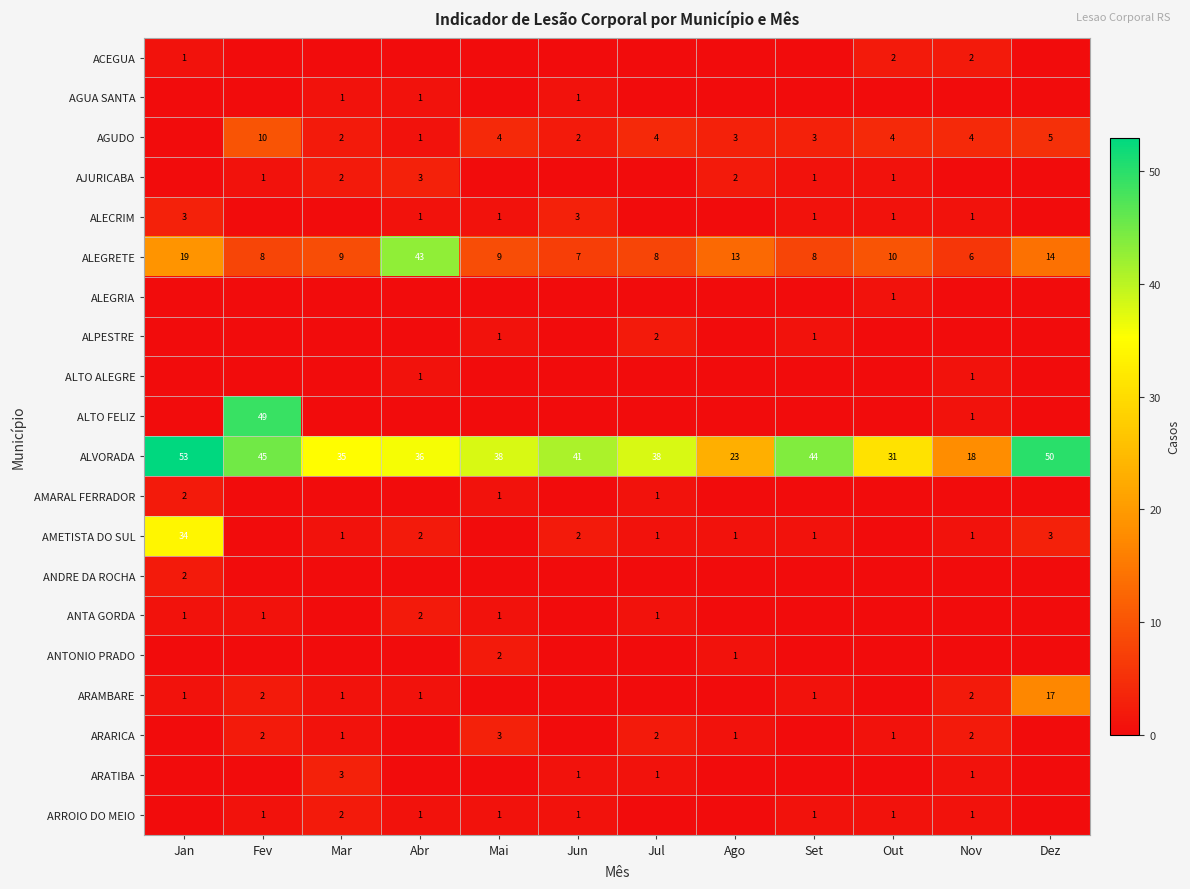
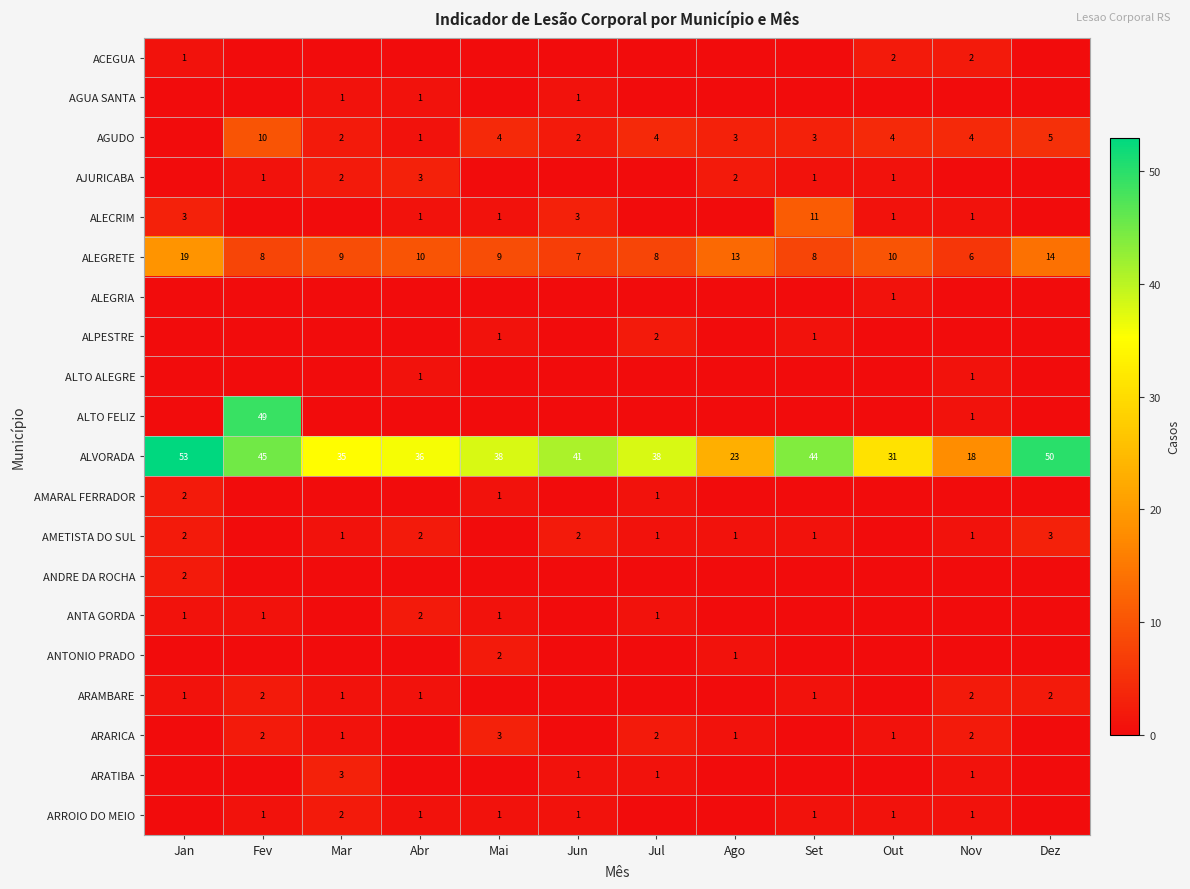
  {
    "ACEGUA": {
      "Jan": 1,
      "Out": 2,
      "Nov": 2
    },
    "AGUA SANTA": {
      "Mar": 1,
      "Abr": 1,
      "Jun": 1
    },
    "AGUDO": {
      "Fev": 10,
      "Mar": 2,
      "Abr": 1,
      "Mai": 4,
      "Jun": 2,
      "Jul": 4,
      "Ago": 3,
      "Set": 3,
      "Out": 4,
      "Nov": 4,
      "Dez": 5
    },
    "AJURICABA": {
      "Fev": 1,
      "Mar": 2,
      "Abr": 3,
      "Ago": 2,
      "Set": 1,
      "Out": 1
    },
    "ALECRIM": {
      "Jan": 3,
      "Abr": 1,
      "Mai": 1,
      "Jun": 3,
-     "Set": 1,
+     "Set": 11,
      "Out": 1,
      "Nov": 1
    },
    "ALEGRETE": {
      "Jan": 19,
      "Fev": 8,
      "Mar": 9,
-     "Abr": 43,
+     "Abr": 10,
      "Mai": 9,
      "Jun": 7,
      "Jul": 8,
      "Ago": 13,
      "Set": 8,
      "Out": 10,
      "Nov": 6,
      "Dez": 14
    },
    "ALEGRIA": {
      "Out": 1
    },
    "ALPESTRE": {
      "Mai": 1,
      "Jul": 2,
      "Set": 1
    },
    "ALTO ALEGRE": {
      "Abr": 1,
      "Nov": 1
    },
    "ALTO FELIZ": {
      "Fev": 49,
      "Nov": 1
    },
    "ALVORADA": {
      "Jan": 53,
      "Fev": 45,
      "Mar": 35,
      "Abr": 36,
      "Mai": 38,
      "Jun": 41,
      "Jul": 38,
      "Ago": 23,
      "Set": 44,
      "Out": 31,
      "Nov": 18,
      "Dez": 50
    },
    "AMARAL FERRADOR": {
      "Jan": 2,
      "Mai": 1,
      "Jul": 1
    },
    "AMETISTA DO SUL": {
-     "Jan": 34,
+     "Jan": 2,
      "Mar": 1,
      "Abr": 2,
      "Jun": 2,
      "Jul": 1,
      "Ago": 1,
      "Set": 1,
      "Nov": 1,
      "Dez": 3
    },
    "ANDRE DA ROCHA": {
      "Jan": 2
    },
    "ANTA GORDA": {
      "Jan": 1,
      "Fev": 1,
      "Abr": 2,
      "Mai": 1,
      "Jul": 1
    },
    "ANTONIO PRADO": {
      "Mai": 2,
      "Ago": 1
    },
    "ARAMBARE": {
      "Jan": 1,
      "Fev": 2,
      "Mar": 1,
      "Abr": 1,
      "Set": 1,
      "Nov": 2,
-     "Dez": 17
+     "Dez": 2
    },
    "ARARICA": {
      "Fev": 2,
      "Mar": 1,
      "Mai": 3,
      "Jul": 2,
      "Ago": 1,
      "Out": 1,
      "Nov": 2
    },
    "ARATIBA": {
      "Mar": 3,
      "Jun": 1,
      "Jul": 1,
      "Nov": 1
    },
    "ARROIO DO MEIO": {
      "Fev": 1,
      "Mar": 2,
      "Abr": 1,
      "Mai": 1,
      "Jun": 1,
      "Set": 1,
      "Out": 1,
      "Nov": 1
    }
  }
